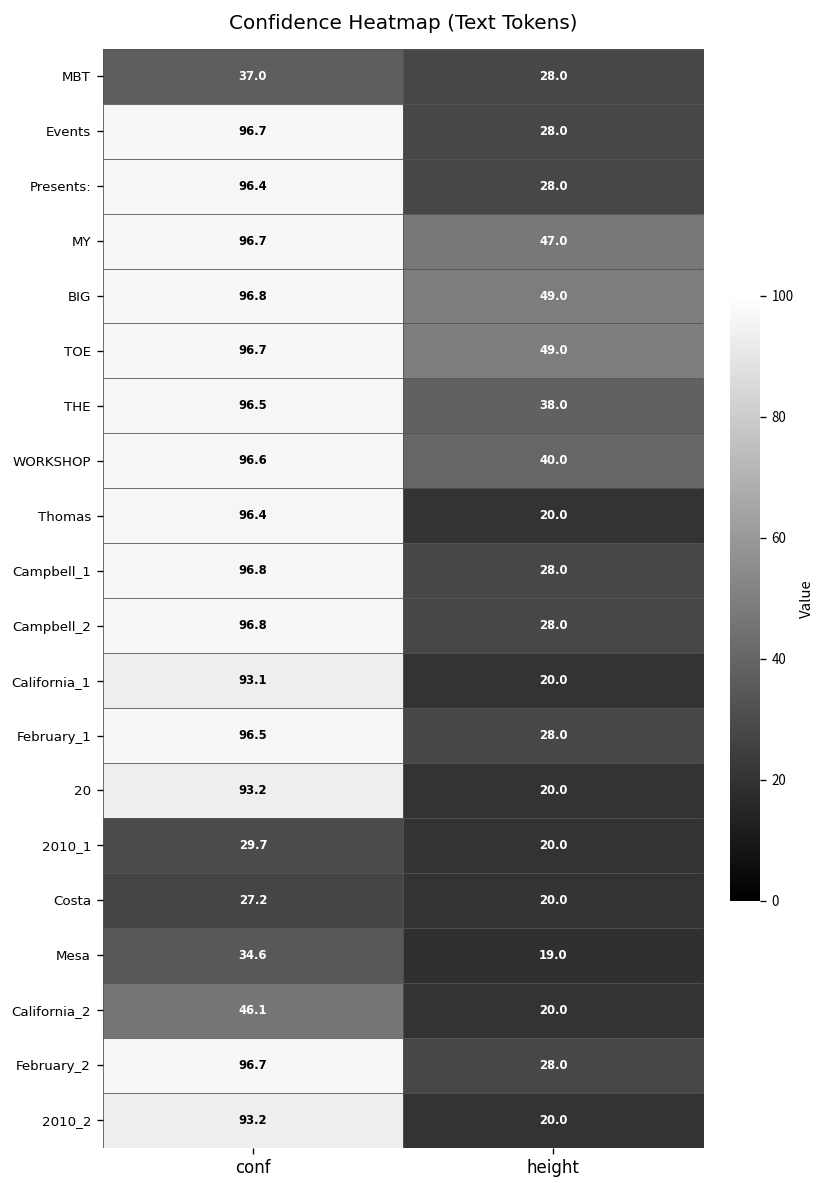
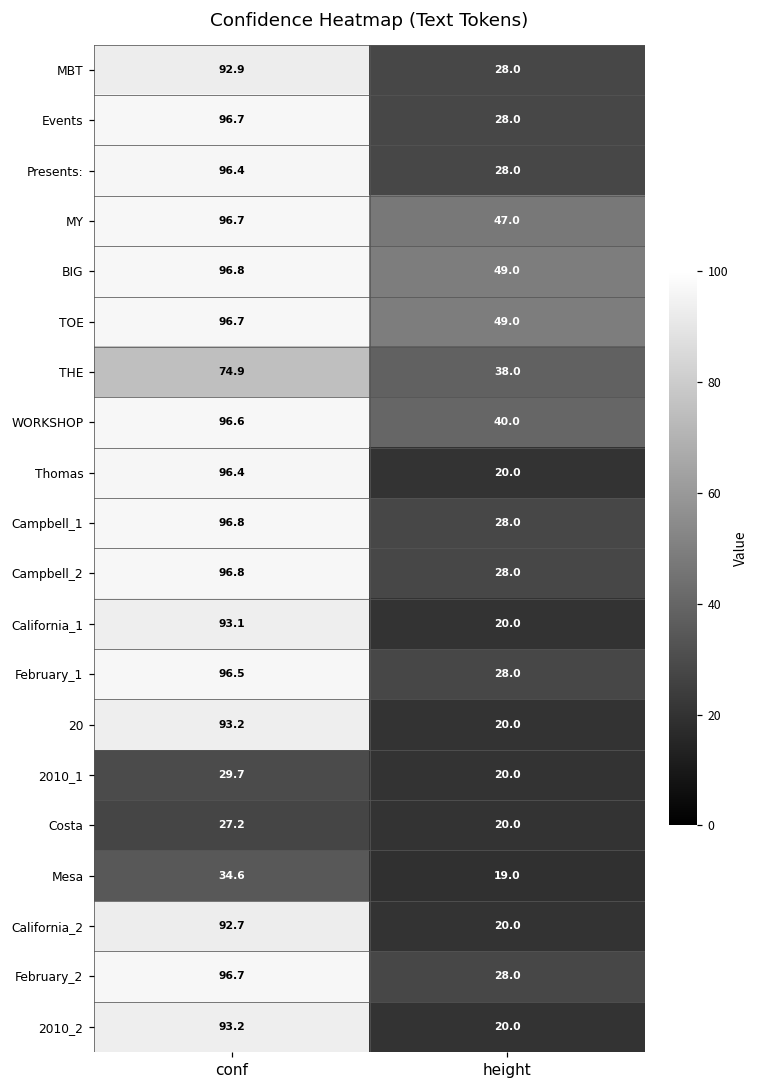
  {
    "MBT": {
-     "conf": 37.0,
+     "conf": 92.9,
      "height": 28.0
    },
    "Events": {
      "conf": 96.7,
      "height": 28.0
    },
    "Presents:": {
      "conf": 96.4,
      "height": 28.0
    },
    "MY": {
      "conf": 96.7,
      "height": 47.0
    },
    "BIG": {
      "conf": 96.8,
      "height": 49.0
    },
    "TOE": {
      "conf": 96.7,
      "height": 49.0
    },
    "THE": {
-     "conf": 96.5,
+     "conf": 74.9,
      "height": 38.0
    },
    "WORKSHOP": {
      "conf": 96.6,
      "height": 40.0
    },
    "Thomas": {
      "conf": 96.4,
      "height": 20.0
    },
    "Campbell_1": {
      "conf": 96.8,
      "height": 28.0
    },
    "Campbell_2": {
      "conf": 96.8,
      "height": 28.0
    },
    "California_1": {
      "conf": 93.1,
      "height": 20.0
    },
    "February_1": {
      "conf": 96.5,
      "height": 28.0
    },
    "20": {
      "conf": 93.2,
      "height": 20.0
    },
    "2010_1": {
      "conf": 29.7,
      "height": 20.0
    },
    "Costa": {
      "conf": 27.2,
      "height": 20.0
    },
    "Mesa": {
      "conf": 34.6,
      "height": 19.0
    },
    "California_2": {
-     "conf": 46.1,
+     "conf": 92.7,
      "height": 20.0
    },
    "February_2": {
      "conf": 96.7,
      "height": 28.0
    },
    "2010_2": {
      "conf": 93.2,
      "height": 20.0
    }
  }
